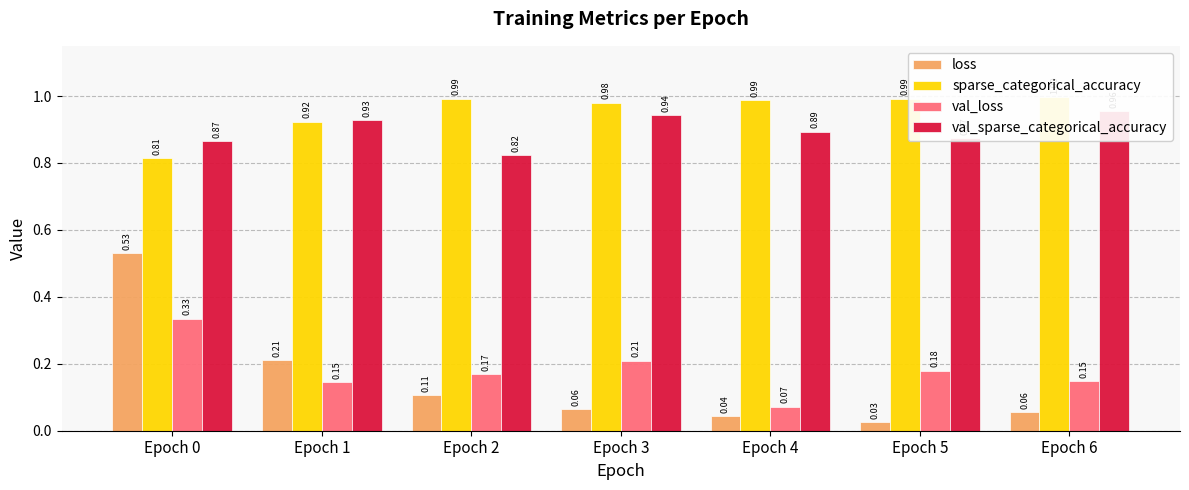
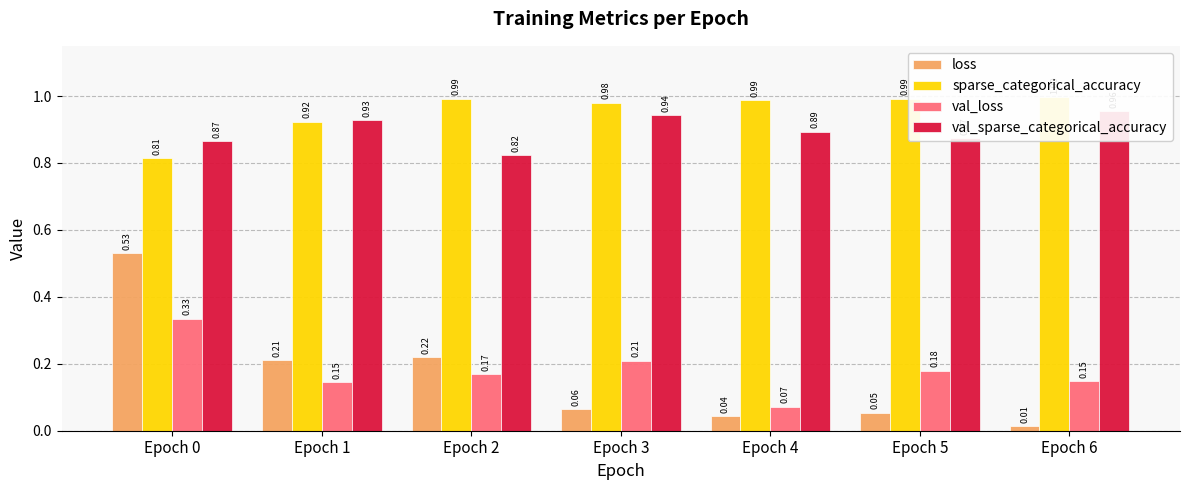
  {
    "loss": {
      "Epoch 0": 0.53,
      "Epoch 1": 0.21,
-     "Epoch 2": 0.11,
+     "Epoch 2": 0.22,
      "Epoch 3": 0.06,
      "Epoch 4": 0.04,
-     "Epoch 5": 0.03,
-     "Epoch 6": 0.06
+     "Epoch 5": 0.05,
+     "Epoch 6": 0.01
    },
    "sparse_categorical_accuracy": {
      "Epoch 0": 0.81,
      "Epoch 1": 0.92,
      "Epoch 2": 0.99,
      "Epoch 3": 0.98,
      "Epoch 4": 0.99
    },
    "val_loss": {
      "Epoch 0": 0.33,
      "Epoch 1": 0.15,
      "Epoch 2": 0.17,
      "Epoch 3": 0.21,
      "Epoch 4": 0.07,
      "Epoch 5": 0.18,
      "Epoch 6": 0.15
    },
    "val_sparse_categorical_accuracy": {
      "Epoch 0": 0.87,
      "Epoch 1": 0.93,
      "Epoch 2": 0.82,
      "Epoch 3": 0.94,
      "Epoch 4": 0.89
    }
  }
